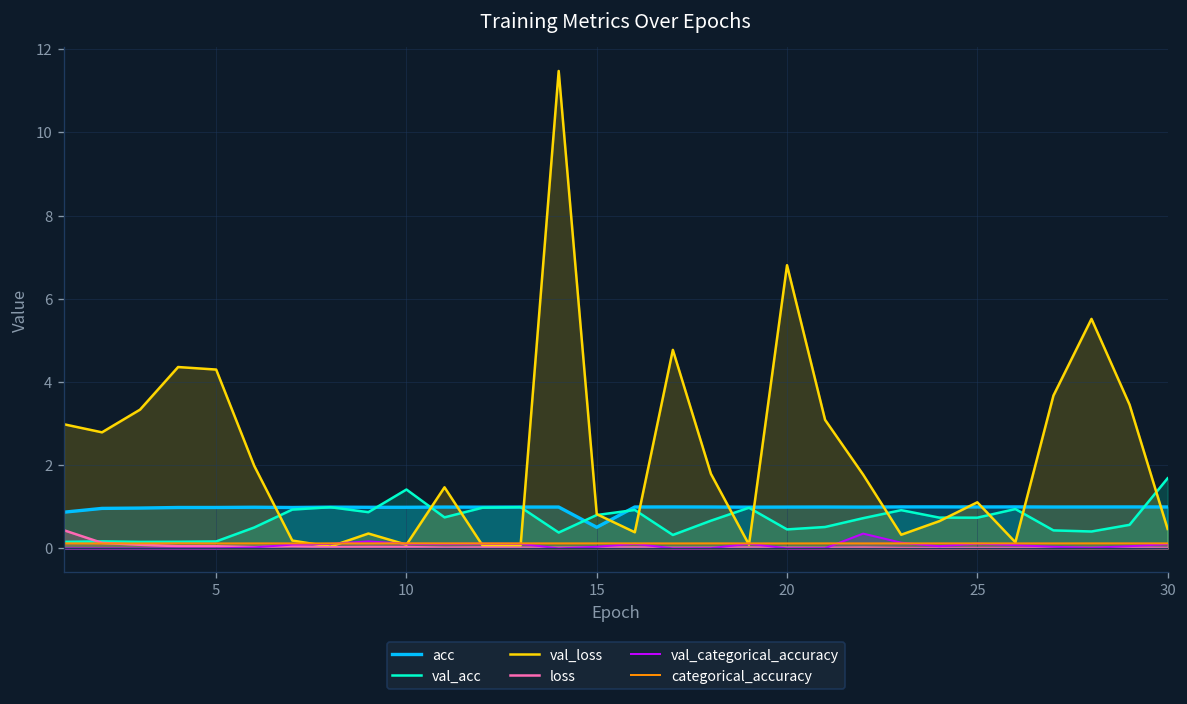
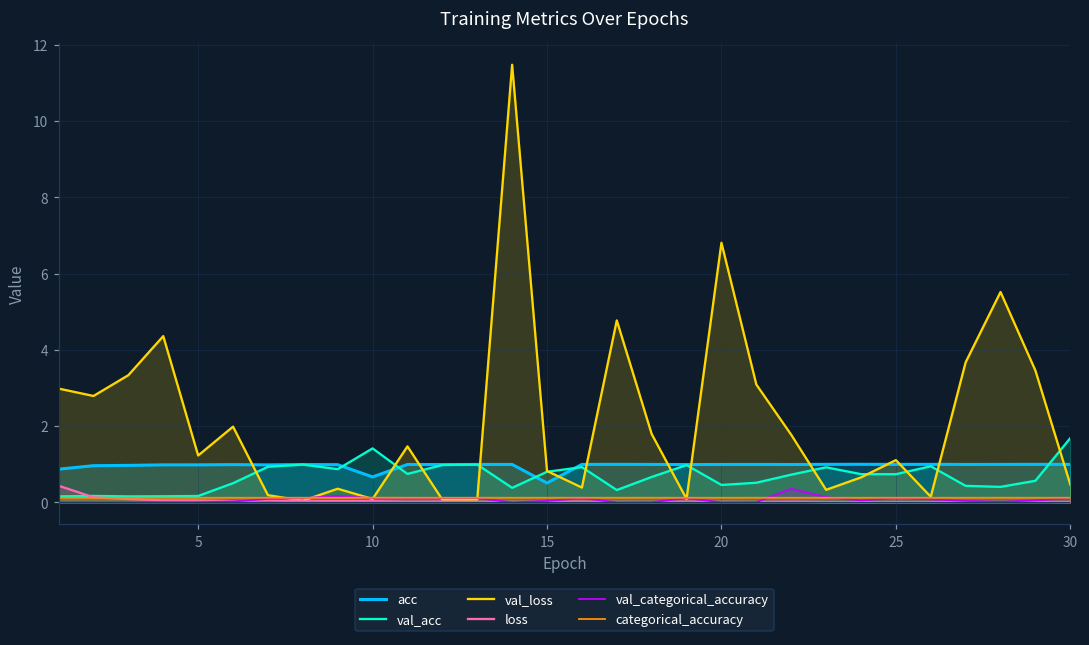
  {
    "acc": {
      "5": 1.0,
-     "10": 1.0,
+     "10": 0.7,
      "15": 0.5,
      "20": 1.0,
      "25": 1.0,
      "30": 1.0
    },
    "val_acc": {
      "10": 1.4,
      "20": 0.5,
      "25": 0.7,
      "30": 1.7
    },
    "val_loss": {
-     "5": 4.3,
+     "5": 1.2,
      "20": 6.8,
      "25": 1.1,
      "30": 0.5
    },
    "loss": {
      "25": 0.0,
      "30": 0.0
    },
    "categorical_accuracy": {
      "15": 0.1,
      "20": 0.1
    }
  }
